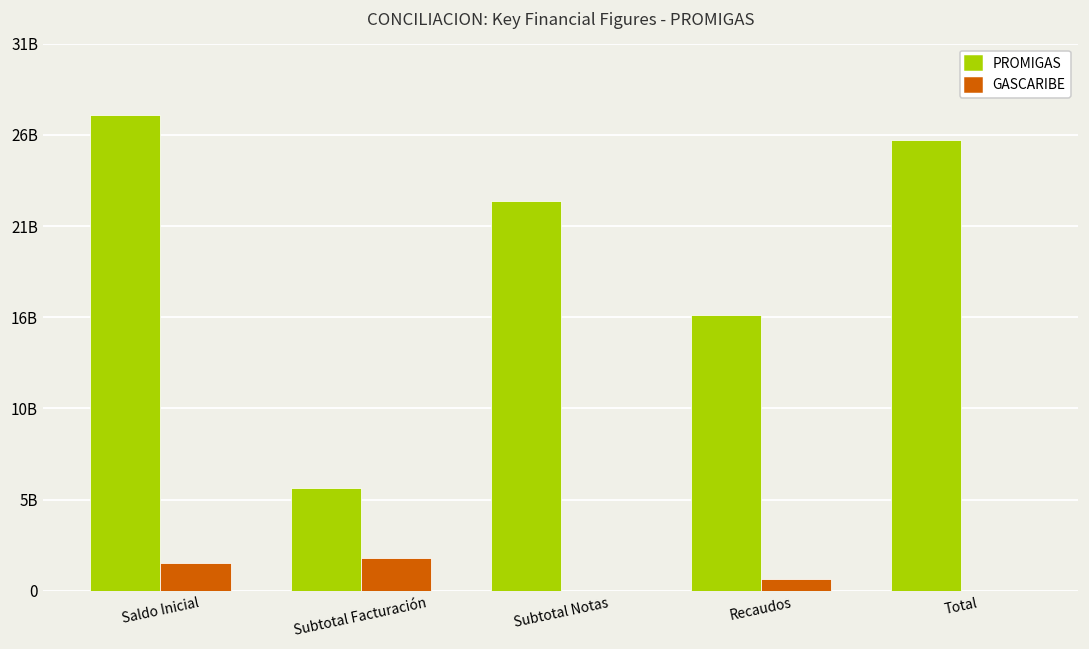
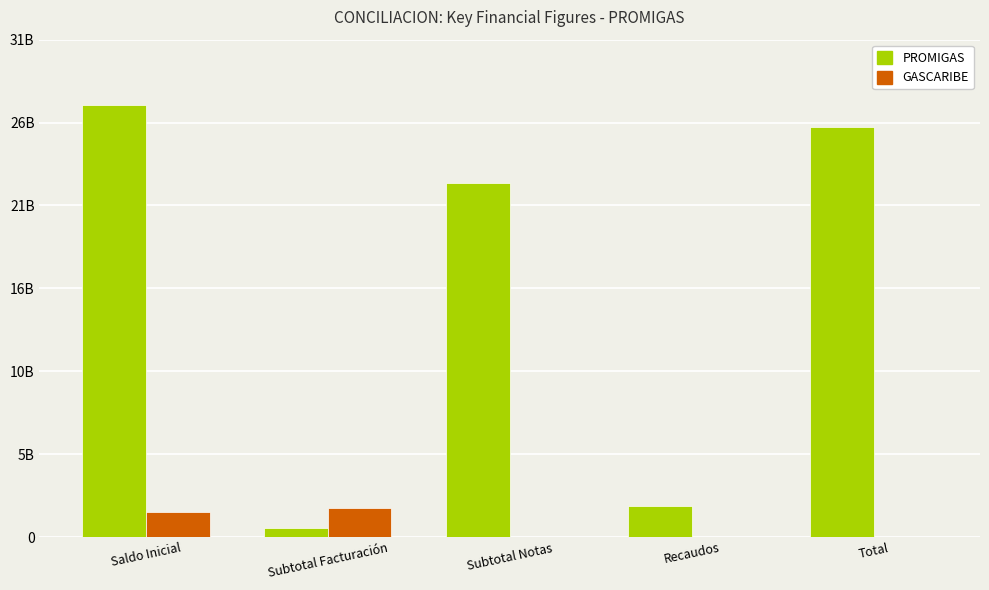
  {
    "PROMIGAS": {
      "Saldo Inicial": 27100000000,
-     "Subtotal Facturación": 5800000000,
+     "Subtotal Facturación": 600000000,
      "Subtotal Notas": 22200000000,
-     "Recaudos": 15700000000,
+     "Recaudos": 2000000000,
      "Total": 25700000000
    },
    "GASCARIBE": {
      "Saldo Inicial": 1600000000,
      "Subtotal Facturación": 1800000000,
      "Subtotal Notas": 0,
-     "Recaudos": 700000000,
+     "Recaudos": 0,
      "Total": 0
    }
  }
